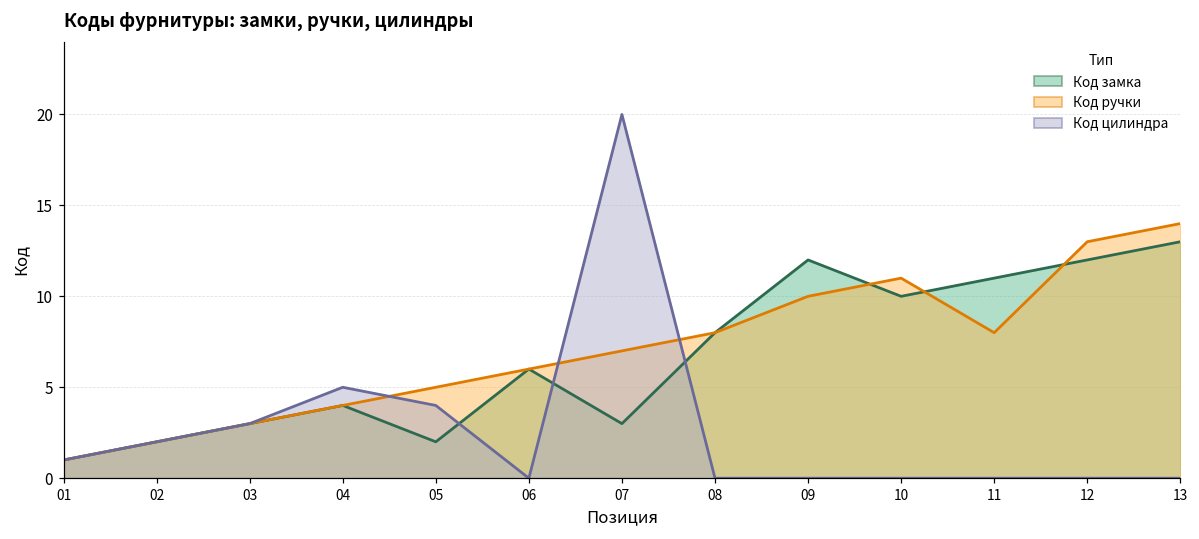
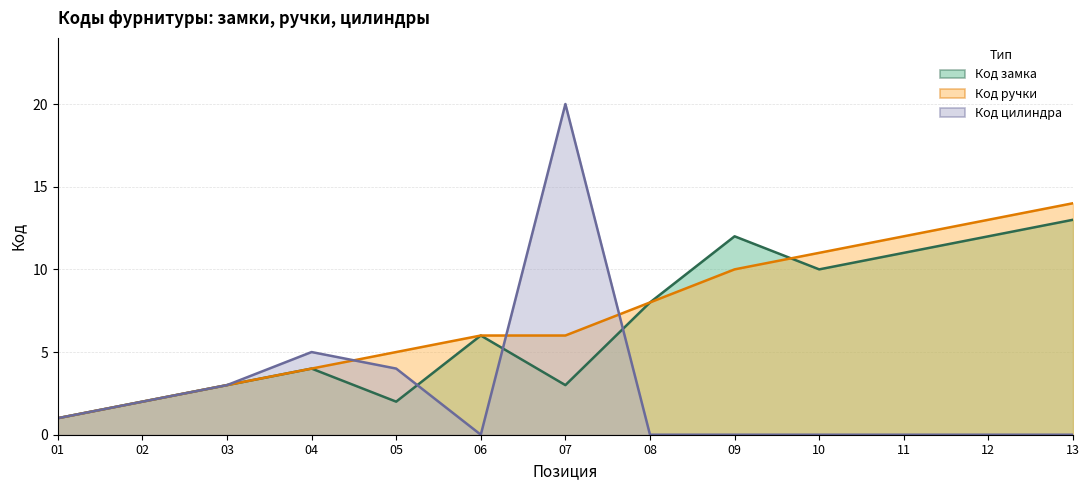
  {
    "Код замка": {
      "05": 2,
      "07": 3,
      "09": 12,
      "10": 10,
      "11": 11,
      "12": 12,
      "13": 13
    },
    "Код ручки": {
      "05": 5,
-     "07": 7,
+     "07": 6,
      "09": 10,
      "10": 11,
-     "11": 8,
+     "11": 12,
      "12": 13,
      "13": 14
    },
    "Код цилиндра": {
      "04": 5,
      "05": 4,
      "06": 0,
      "07": 20,
      "08": 0,
      "09": 0,
      "10": 0,
      "11": 0,
      "12": 0,
      "13": 0
    }
  }
